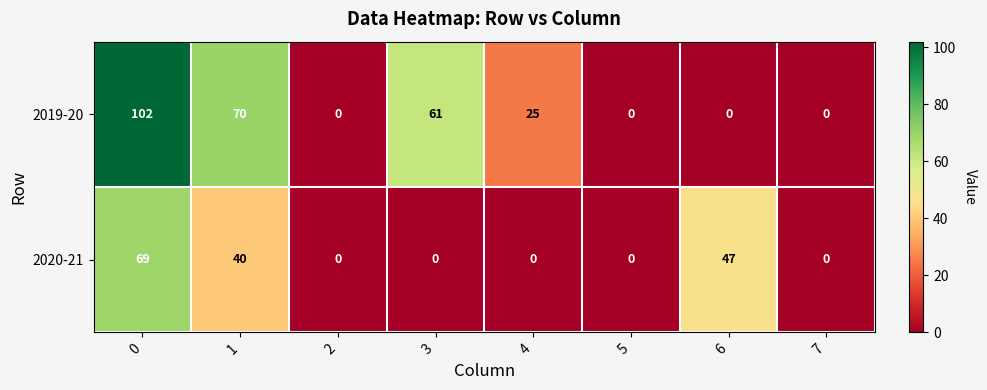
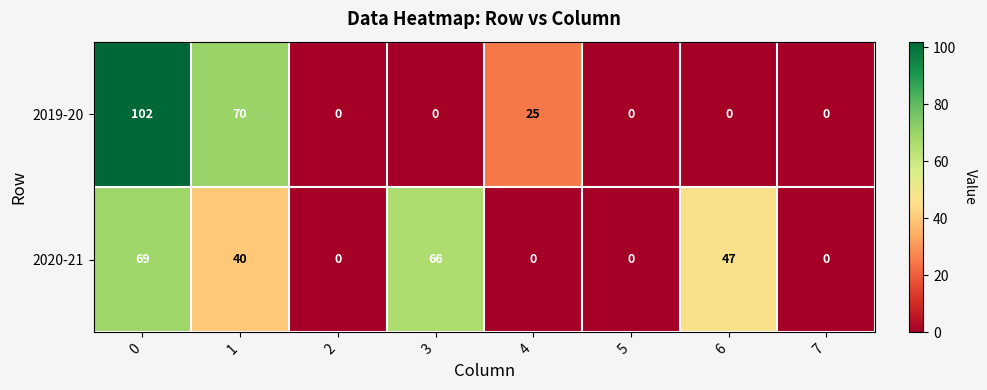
  {
    "2019-20": {
      "0": 102,
      "1": 70,
      "2": 0,
-     "3": 61,
+     "3": 0,
      "4": 25,
      "5": 0,
      "6": 0,
      "7": 0
    },
    "2020-21": {
      "0": 69,
      "1": 40,
      "2": 0,
-     "3": 0,
+     "3": 66,
      "4": 0,
      "5": 0,
      "6": 47,
      "7": 0
    }
  }
